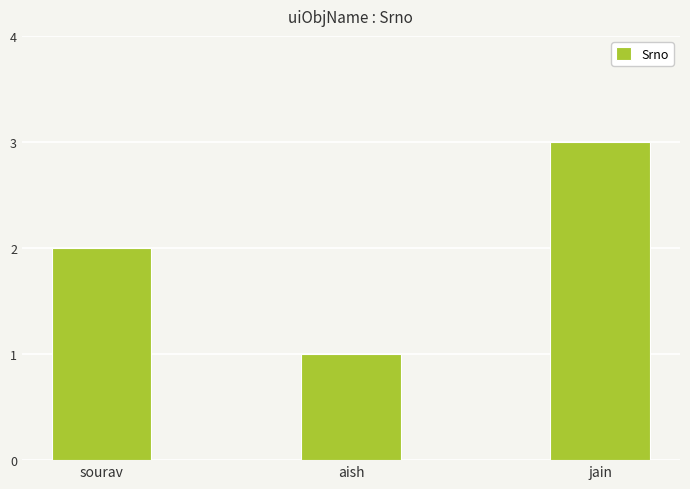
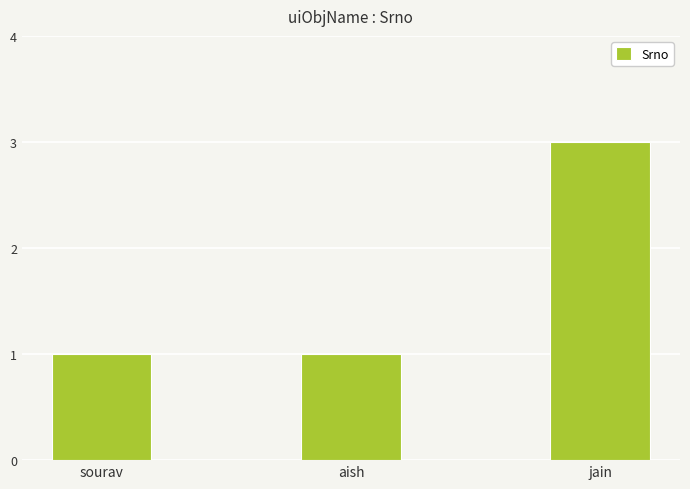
  {
-   "sourav": 2,
+   "sourav": 1,
    "aish": 1,
    "jain": 3
  }
